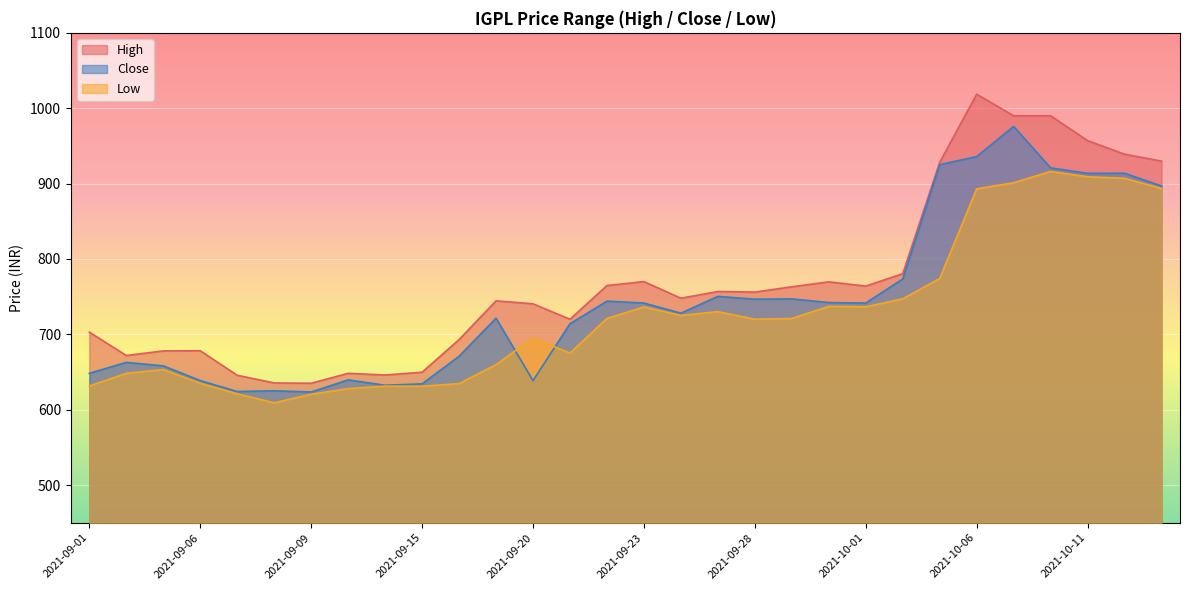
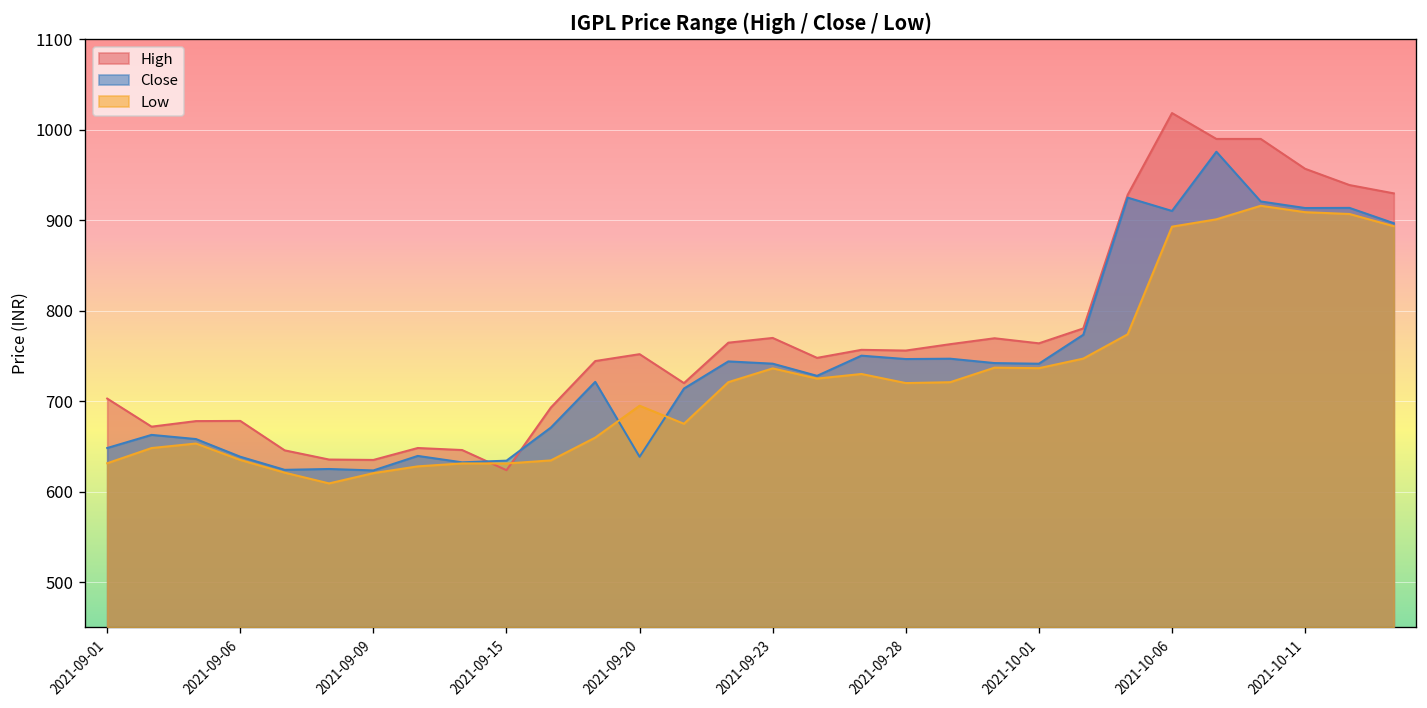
  {
    "High": {
      "2021-09-01": 700,
      "2021-09-06": 680,
      "2021-09-09": 640,
-     "2021-09-15": 650,
-     "2021-09-20": 740,
+     "2021-09-15": 620,
+     "2021-09-20": 750,
      "2021-09-23": 770,
      "2021-09-28": 760,
      "2021-10-01": 760,
      "2021-10-06": 1020,
      "2021-10-11": 960
    },
    "Close": {
      "2021-09-01": 650,
      "2021-09-06": 640,
      "2021-09-20": 640,
      "2021-09-23": 740,
      "2021-09-28": 750,
      "2021-10-01": 740,
-     "2021-10-06": 940,
+     "2021-10-06": 910,
      "2021-10-11": 910
    },
    "Low": {
      "2021-09-01": 630,
      "2021-09-06": 640,
      "2021-09-20": 700,
      "2021-09-23": 740,
      "2021-09-28": 720,
      "2021-10-01": 740,
      "2021-10-06": 890,
      "2021-10-11": 910
    }
  }
